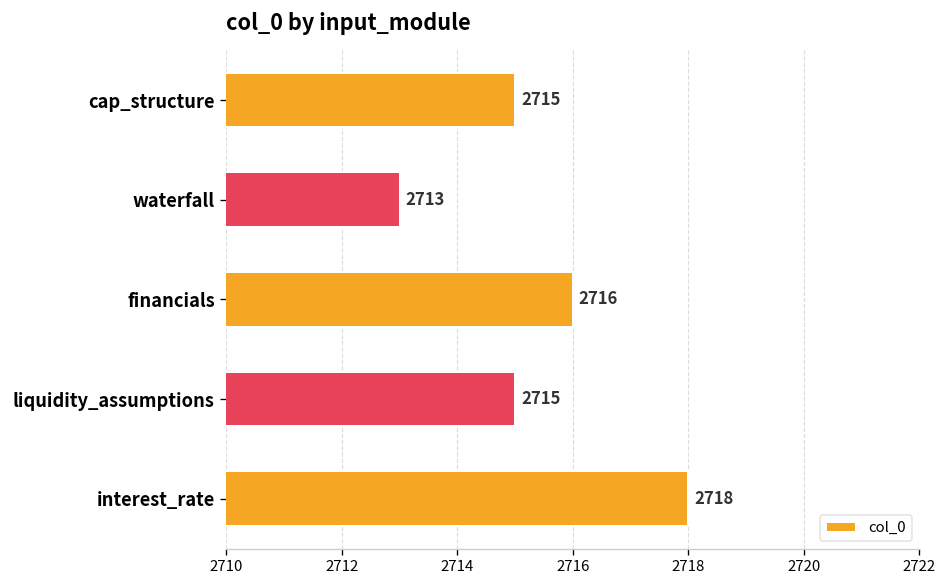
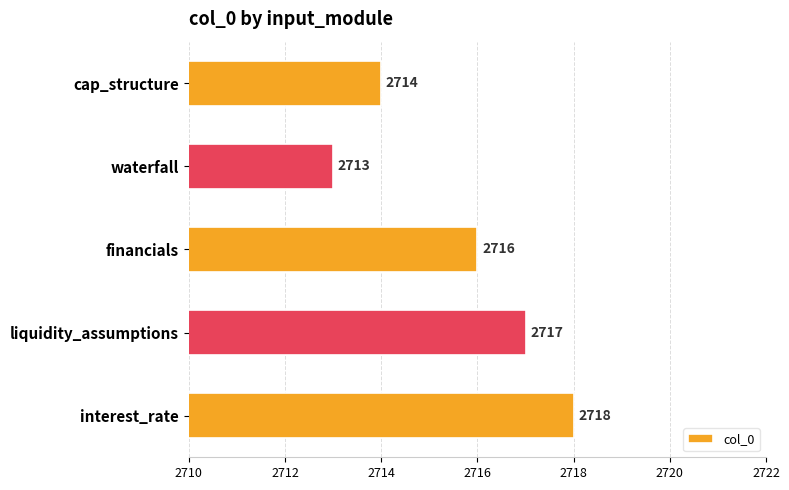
  {
-   "cap_structure": 2715,
+   "cap_structure": 2714,
    "waterfall": 2713,
    "financials": 2716,
-   "liquidity_assumptions": 2715,
+   "liquidity_assumptions": 2717,
    "interest_rate": 2718
  }
